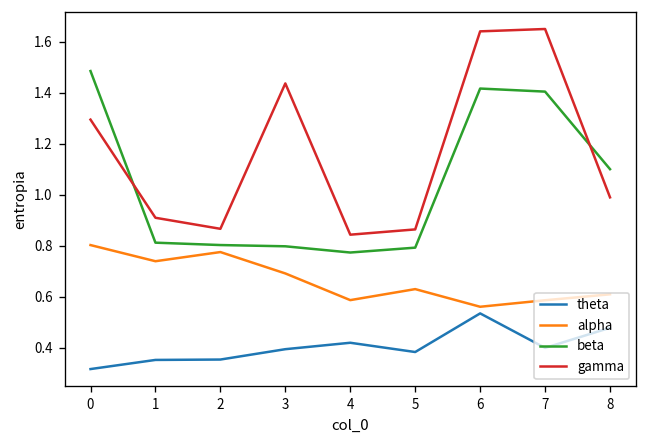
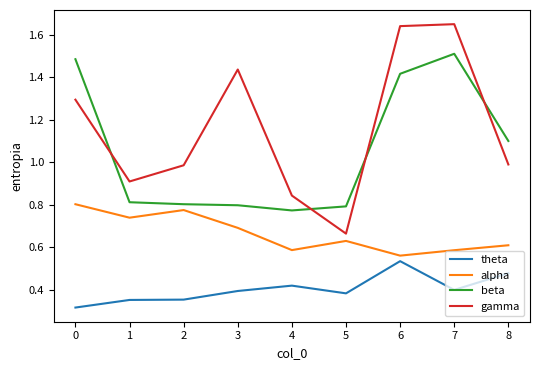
  {
    "theta": {
      "0": 0.32,
      "1": 0.35,
      "2": 0.35,
      "3": 0.39,
      "4": 0.42,
      "5": 0.38,
      "6": 0.54
    },
    "alpha": {
      "0": 0.80,
      "1": 0.74,
      "2": 0.78,
      "3": 0.69,
      "4": 0.59,
      "5": 0.63,
      "6": 0.56,
      "7": 0.59,
      "8": 0.61
    },
    "beta": {
      "0": 1.49,
      "1": 0.81,
      "2": 0.80,
      "3": 0.80,
      "4": 0.77,
      "5": 0.79,
      "6": 1.42,
-     "7": 1.40,
+     "7": 1.51,
      "8": 1.10
    },
    "gamma": {
      "0": 1.29,
      "1": 0.91,
-     "2": 0.87,
+     "2": 0.99,
      "3": 1.44,
      "4": 0.84,
-     "5": 0.86,
+     "5": 0.66,
      "6": 1.64,
      "7": 1.65,
      "8": 0.99
    }
  }
